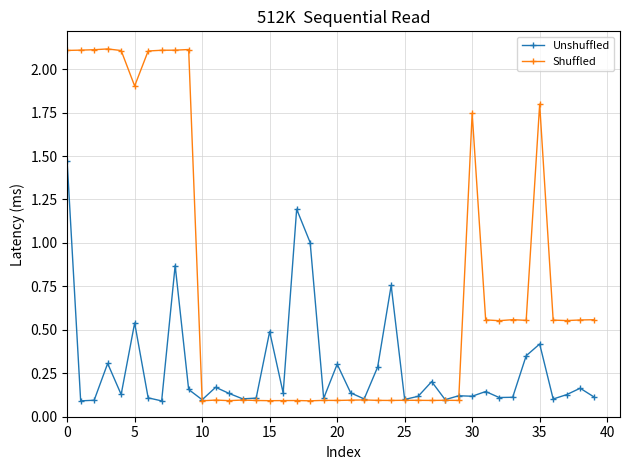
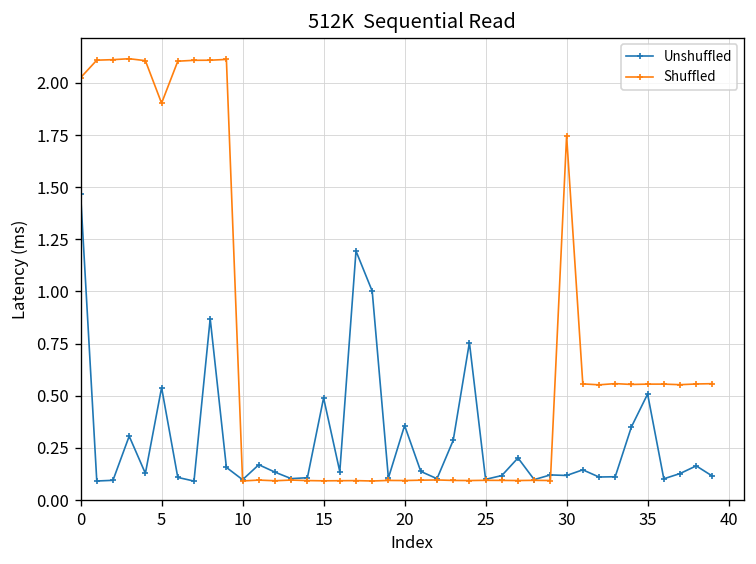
  {
    "Unshuffled": {
      "0": 1.47,
      "5": 0.54,
      "15": 0.49,
-     "20": 0.30,
+     "20": 0.36,
      "30": 0.12,
-     "35": 0.42
+     "35": 0.51
    },
    "Shuffled": {
-     "0": 2.11,
+     "0": 2.03,
      "5": 1.90,
      "15": 0.09,
      "20": 0.09,
      "30": 1.75,
-     "35": 1.80
+     "35": 0.56
    }
  }
